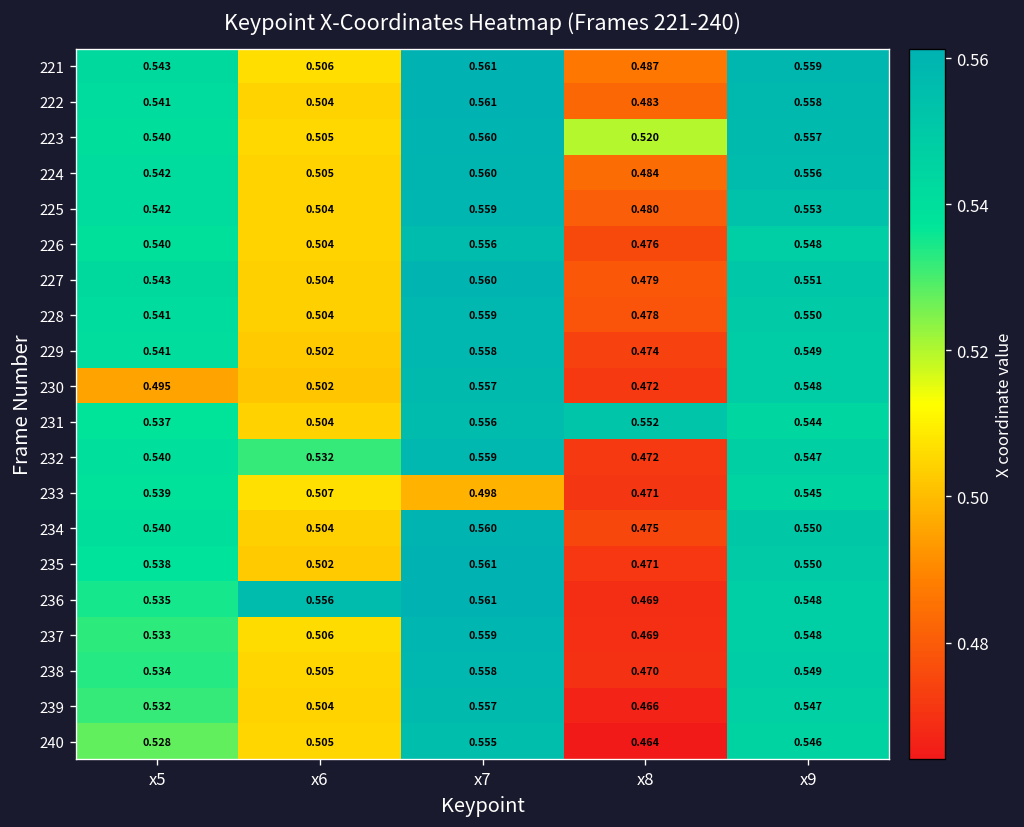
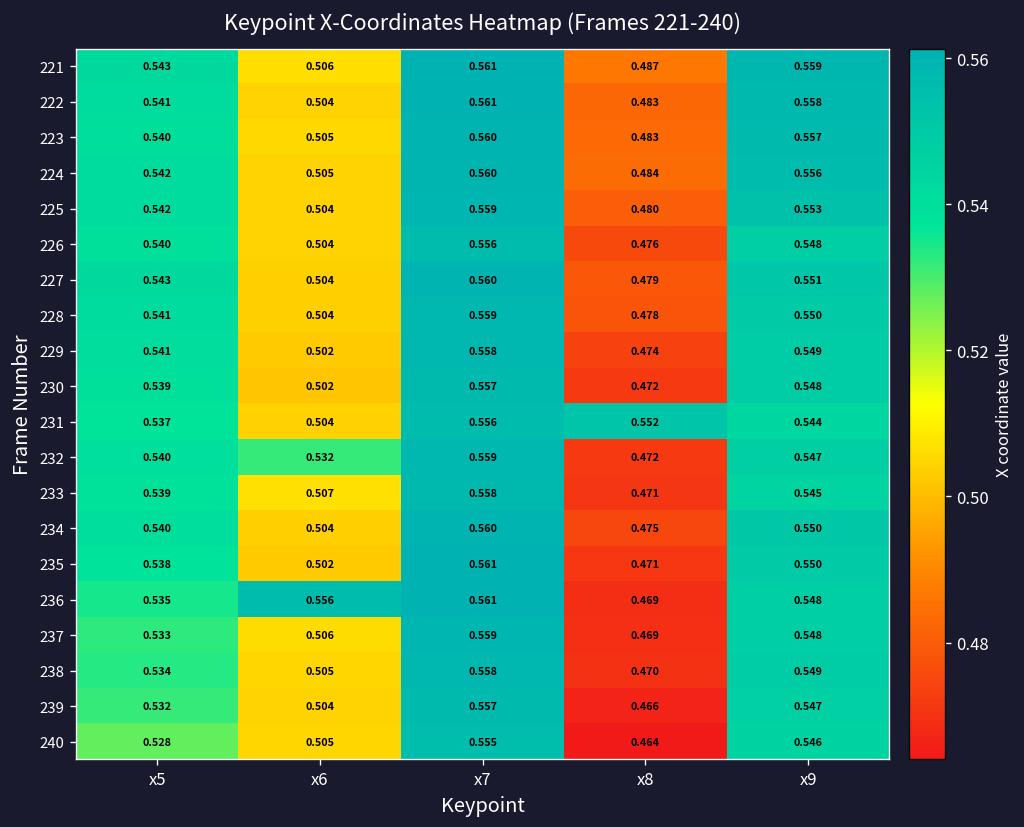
  {
    "221": {
      "x5": 0.543,
      "x6": 0.506,
      "x7": 0.561,
      "x8": 0.487,
      "x9": 0.559
    },
    "222": {
      "x5": 0.541,
      "x6": 0.504,
      "x7": 0.561,
      "x8": 0.483,
      "x9": 0.558
    },
    "223": {
      "x5": 0.540,
      "x6": 0.505,
      "x7": 0.560,
-     "x8": 0.520,
+     "x8": 0.483,
      "x9": 0.557
    },
    "224": {
      "x5": 0.542,
      "x6": 0.505,
      "x7": 0.560,
      "x8": 0.484,
      "x9": 0.556
    },
    "225": {
      "x5": 0.542,
      "x6": 0.504,
      "x7": 0.559,
      "x8": 0.480,
      "x9": 0.553
    },
    "226": {
      "x5": 0.540,
      "x6": 0.504,
      "x7": 0.556,
      "x8": 0.476,
      "x9": 0.548
    },
    "227": {
      "x5": 0.543,
      "x6": 0.504,
      "x7": 0.560,
      "x8": 0.479,
      "x9": 0.551
    },
    "228": {
      "x5": 0.541,
      "x6": 0.504,
      "x7": 0.559,
      "x8": 0.478,
      "x9": 0.550
    },
    "229": {
      "x5": 0.541,
      "x6": 0.502,
      "x7": 0.558,
      "x8": 0.474,
      "x9": 0.549
    },
    "230": {
-     "x5": 0.495,
+     "x5": 0.539,
      "x6": 0.502,
      "x7": 0.557,
      "x8": 0.472,
      "x9": 0.548
    },
    "231": {
      "x5": 0.537,
      "x6": 0.504,
      "x7": 0.556,
      "x8": 0.552,
      "x9": 0.544
    },
    "232": {
      "x5": 0.540,
      "x6": 0.532,
      "x7": 0.559,
      "x8": 0.472,
      "x9": 0.547
    },
    "233": {
      "x5": 0.539,
      "x6": 0.507,
-     "x7": 0.498,
+     "x7": 0.558,
      "x8": 0.471,
      "x9": 0.545
    },
    "234": {
      "x5": 0.540,
      "x6": 0.504,
      "x7": 0.560,
      "x8": 0.475,
      "x9": 0.550
    },
    "235": {
      "x5": 0.538,
      "x6": 0.502,
      "x7": 0.561,
      "x8": 0.471,
      "x9": 0.550
    },
    "236": {
      "x5": 0.535,
      "x6": 0.556,
      "x7": 0.561,
      "x8": 0.469,
      "x9": 0.548
    },
    "237": {
      "x5": 0.533,
      "x6": 0.506,
      "x7": 0.559,
      "x8": 0.469,
      "x9": 0.548
    },
    "238": {
      "x5": 0.534,
      "x6": 0.505,
      "x7": 0.558,
      "x8": 0.470,
      "x9": 0.549
    },
    "239": {
      "x5": 0.532,
      "x6": 0.504,
      "x7": 0.557,
      "x8": 0.466,
      "x9": 0.547
    },
    "240": {
      "x5": 0.528,
      "x6": 0.505,
      "x7": 0.555,
      "x8": 0.464,
      "x9": 0.546
    }
  }
